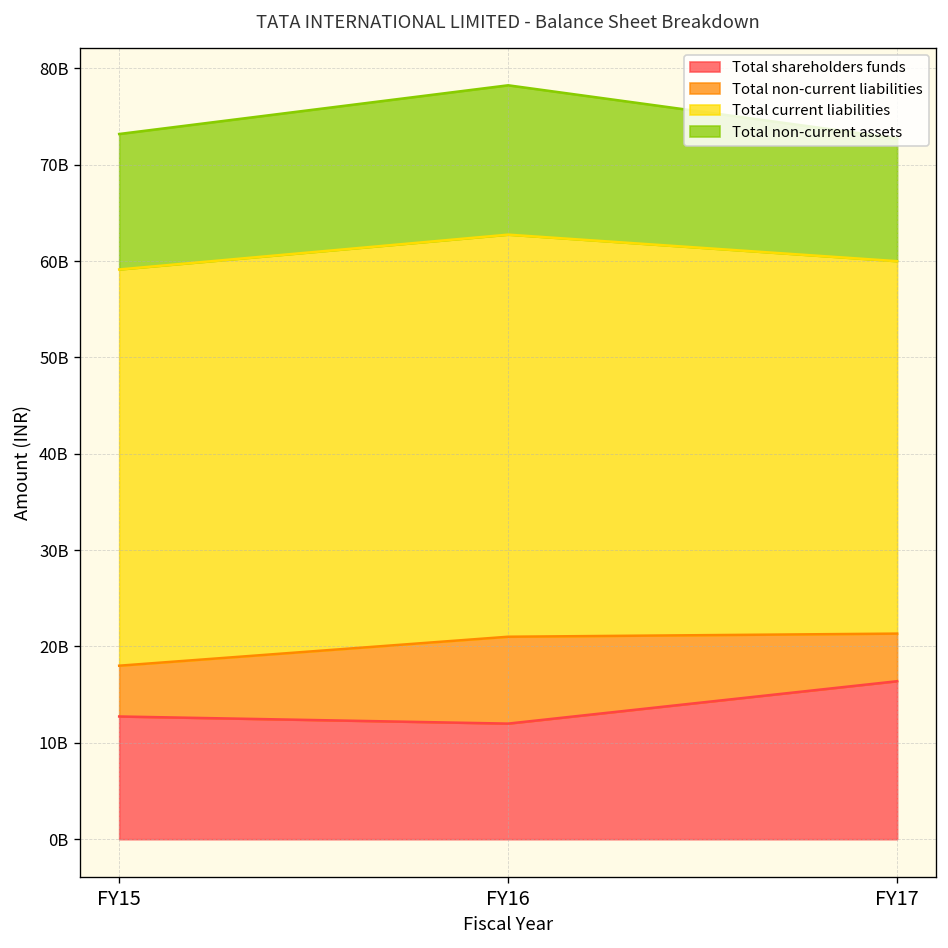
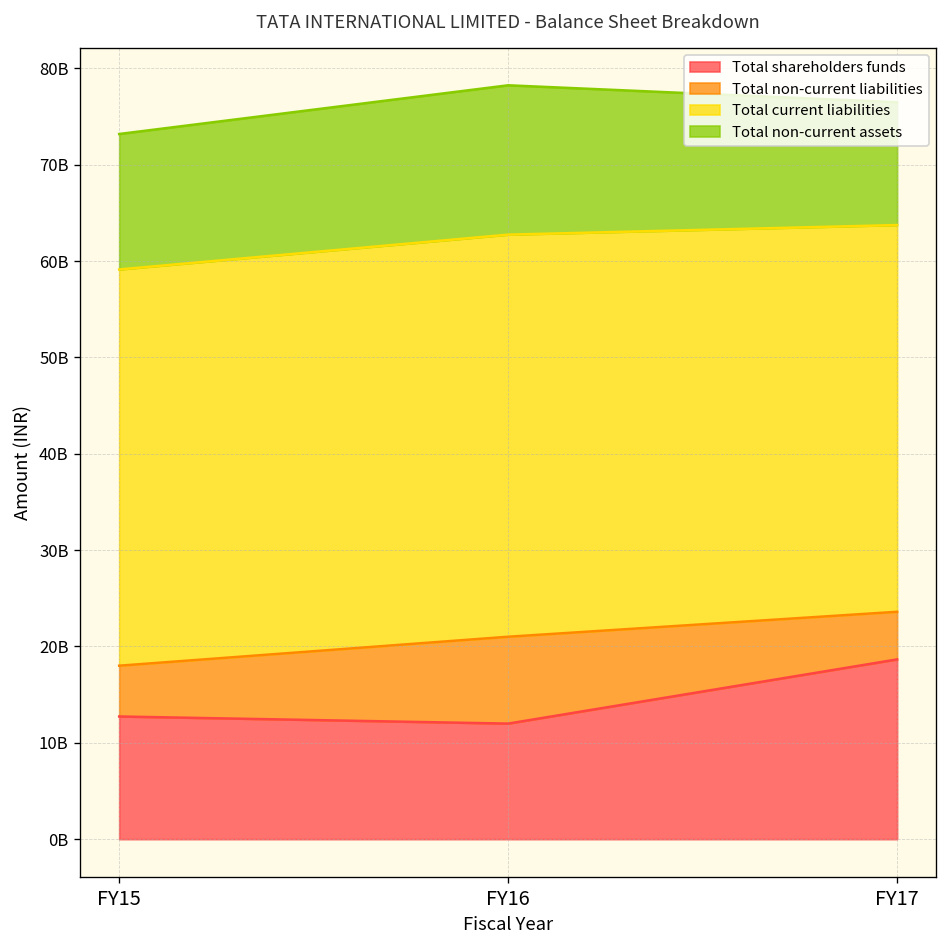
  {
    "Total shareholders funds": {
      "FY15": 13000000000,
      "FY16": 12000000000,
-     "FY17": 16000000000
+     "FY17": 19000000000
    },
    "Total non-current liabilities": {
      "FY15": 5000000000,
      "FY16": 9000000000,
      "FY17": 5000000000
    },
    "Total current liabilities": {
      "FY15": 41000000000,
      "FY16": 42000000000,
-     "FY17": 39000000000
+     "FY17": 40000000000
    },
    "Total non-current assets": {
      "FY15": 14000000000,
      "FY16": 16000000000
    }
  }
